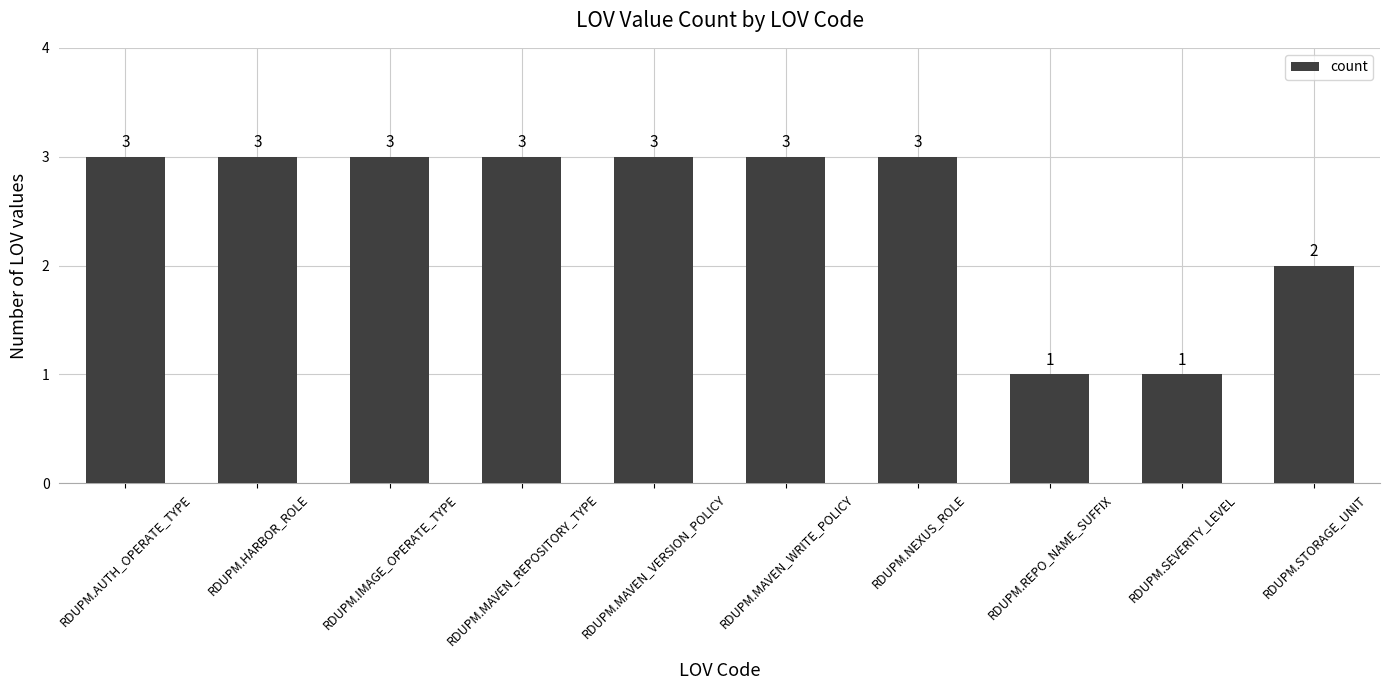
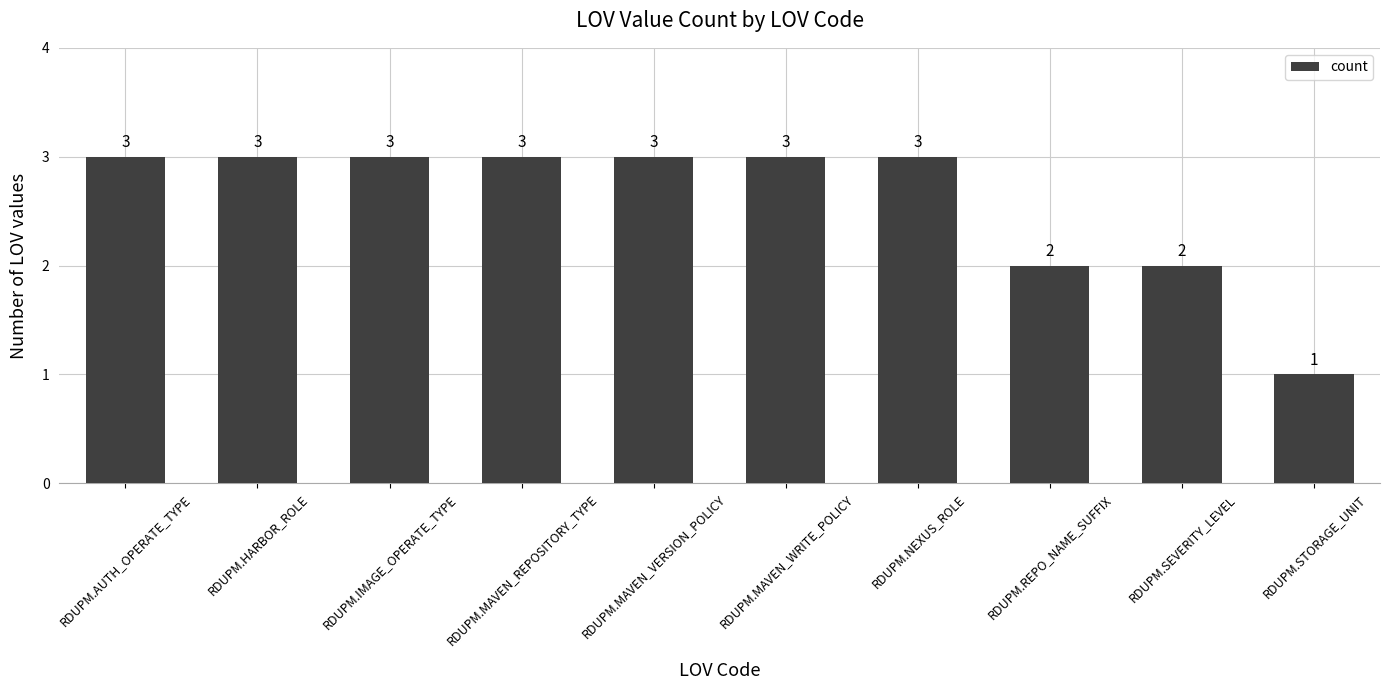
  {
    "RDUPM.AUTH_OPERATE_TYPE": 3,
    "RDUPM.HARBOR_ROLE": 3,
    "RDUPM.IMAGE_OPERATE_TYPE": 3,
    "RDUPM.MAVEN_REPOSITORY_TYPE": 3,
    "RDUPM.MAVEN_VERSION_POLICY": 3,
    "RDUPM.MAVEN_WRITE_POLICY": 3,
    "RDUPM.NEXUS_ROLE": 3,
-   "RDUPM.REPO_NAME_SUFFIX": 1,
-   "RDUPM.SEVERITY_LEVEL": 1,
-   "RDUPM.STORAGE_UNIT": 2
+   "RDUPM.REPO_NAME_SUFFIX": 2,
+   "RDUPM.SEVERITY_LEVEL": 2,
+   "RDUPM.STORAGE_UNIT": 1
  }
